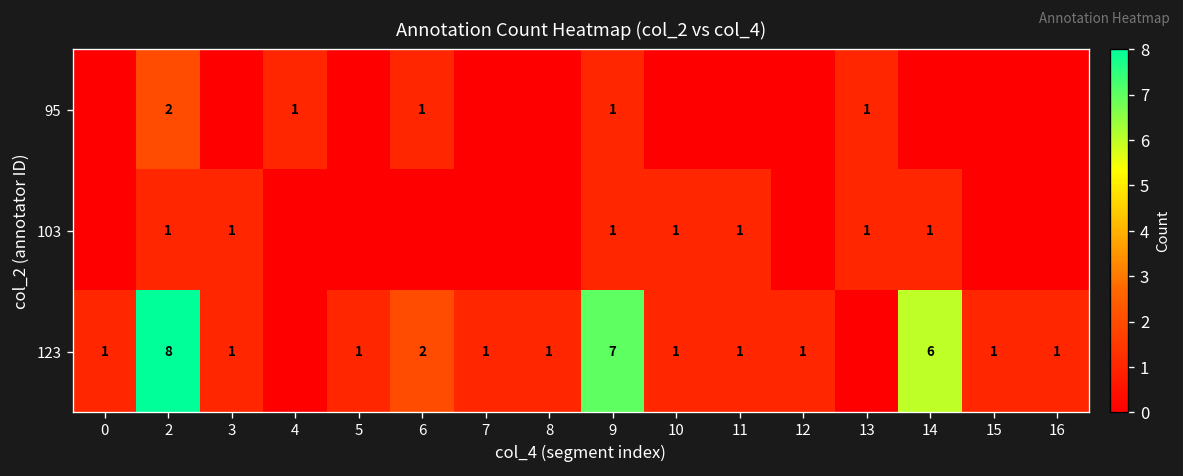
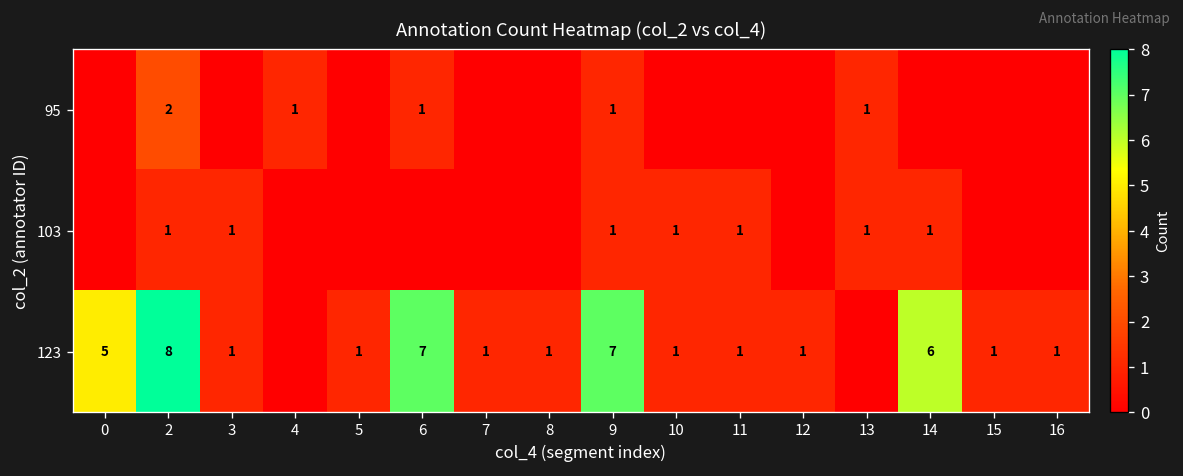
  {
    "95": {
      "2": 2,
      "4": 1,
      "6": 1,
      "9": 1,
      "13": 1
    },
    "103": {
      "2": 1,
      "3": 1,
      "9": 1,
      "10": 1,
      "11": 1,
      "13": 1,
      "14": 1
    },
    "123": {
-     "0": 1,
+     "0": 5,
      "2": 8,
      "3": 1,
      "5": 1,
-     "6": 2,
+     "6": 7,
      "7": 1,
      "8": 1,
      "9": 7,
      "10": 1,
      "11": 1,
      "12": 1,
      "14": 6,
      "15": 1,
      "16": 1
    }
  }
